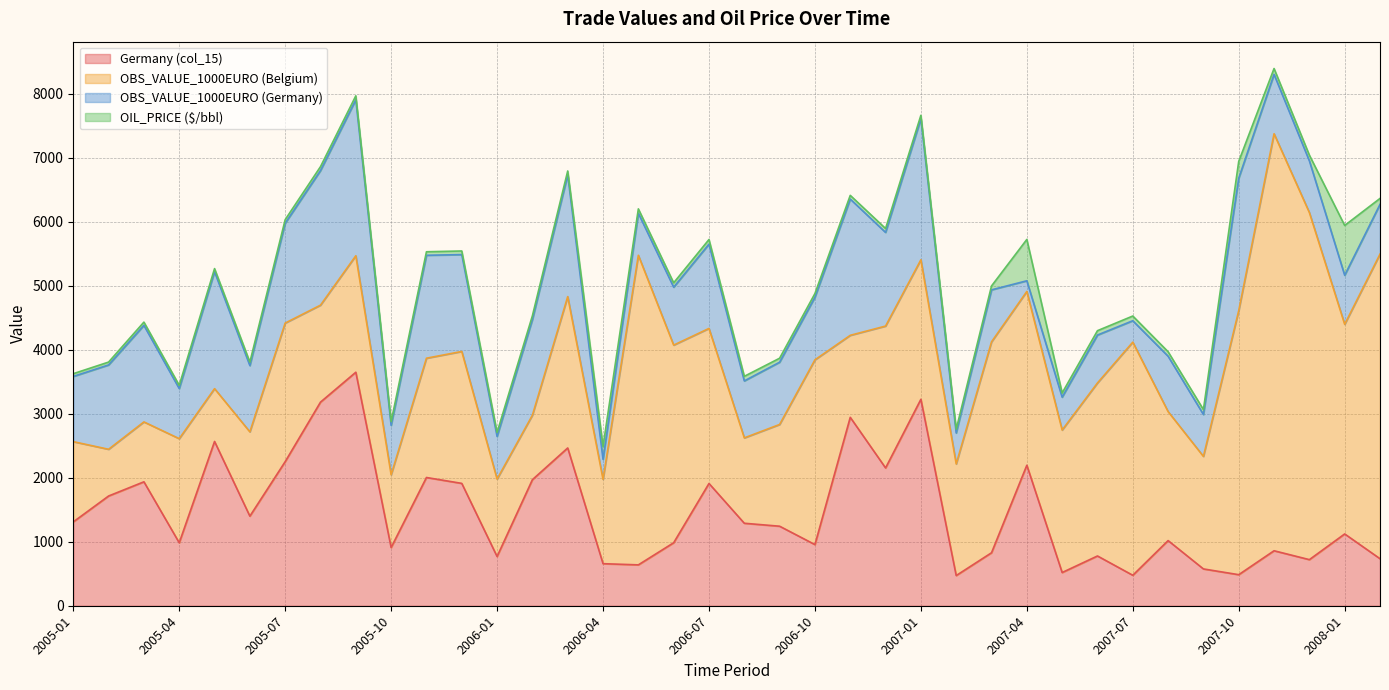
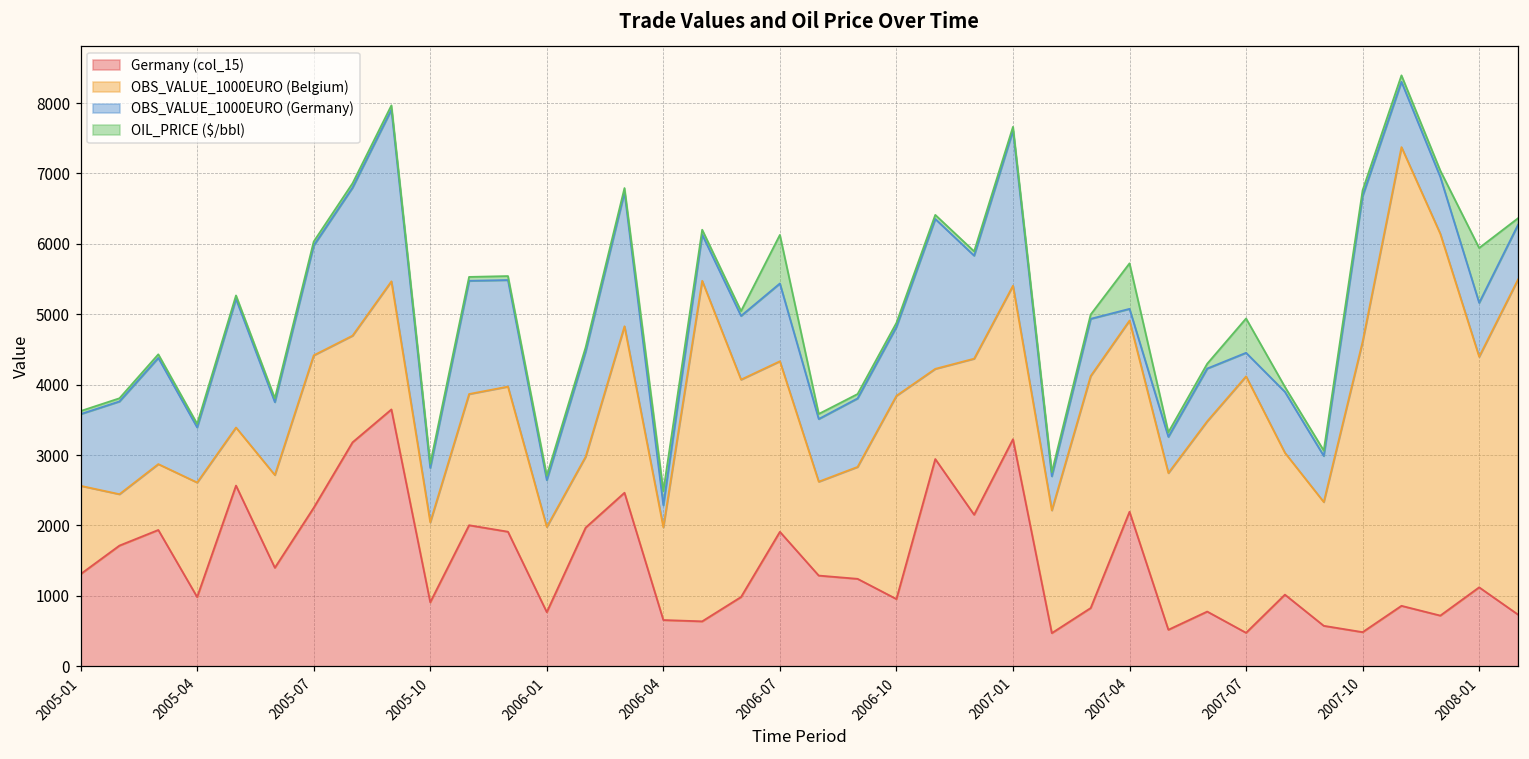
  {
    "OBS_VALUE_1000EURO (Germany)": {
      "2005-01": 1000,
      "2005-04": 800,
      "2005-07": 1600,
      "2005-10": 800,
      "2006-01": 700,
      "2006-04": 300,
-     "2006-07": 1300,
+     "2006-07": 1100,
      "2006-10": 1000,
      "2007-01": 2200,
      "2007-04": 200,
      "2007-07": 300,
      "2007-10": 2100,
      "2008-01": 800
    },
    "OIL_PRICE ($/bbl)": {
      "2005-01": 0,
      "2005-04": 100,
      "2005-07": 100,
      "2005-10": 100,
      "2006-01": 100,
      "2006-04": 200,
-     "2006-07": 100,
+     "2006-07": 700,
      "2006-10": 100,
      "2007-01": 100,
      "2007-04": 600,
-     "2007-07": 100,
-     "2007-10": 300,
+     "2007-07": 500,
+     "2007-10": 100,
      "2008-01": 800
    }
  }
